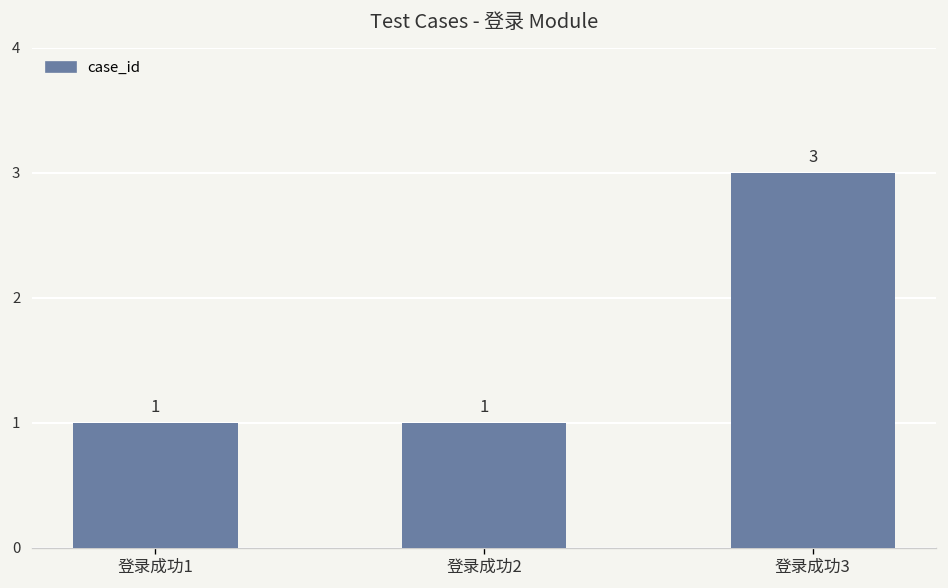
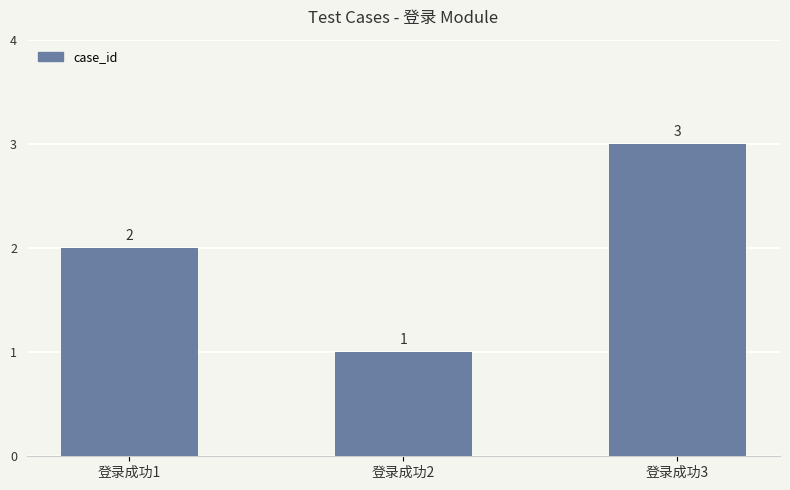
  {
-   "登录成功1": 1,
+   "登录成功1": 2,
    "登录成功2": 1,
    "登录成功3": 3
  }
